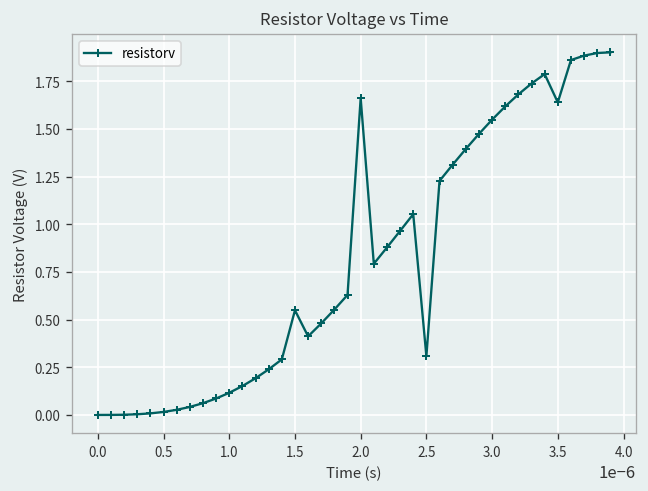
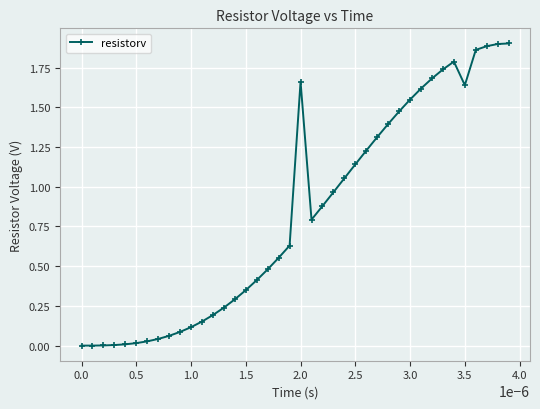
  {
    "0.0": 0.00,
    "0.5": 0.02,
    "1.0": 0.12,
-   "1.5": 0.55,
+   "1.5": 0.35,
    "2.0": 1.66,
-   "2.5": 0.31,
+   "2.5": 1.14,
    "3.0": 1.55,
    "3.5": 1.64
  }
